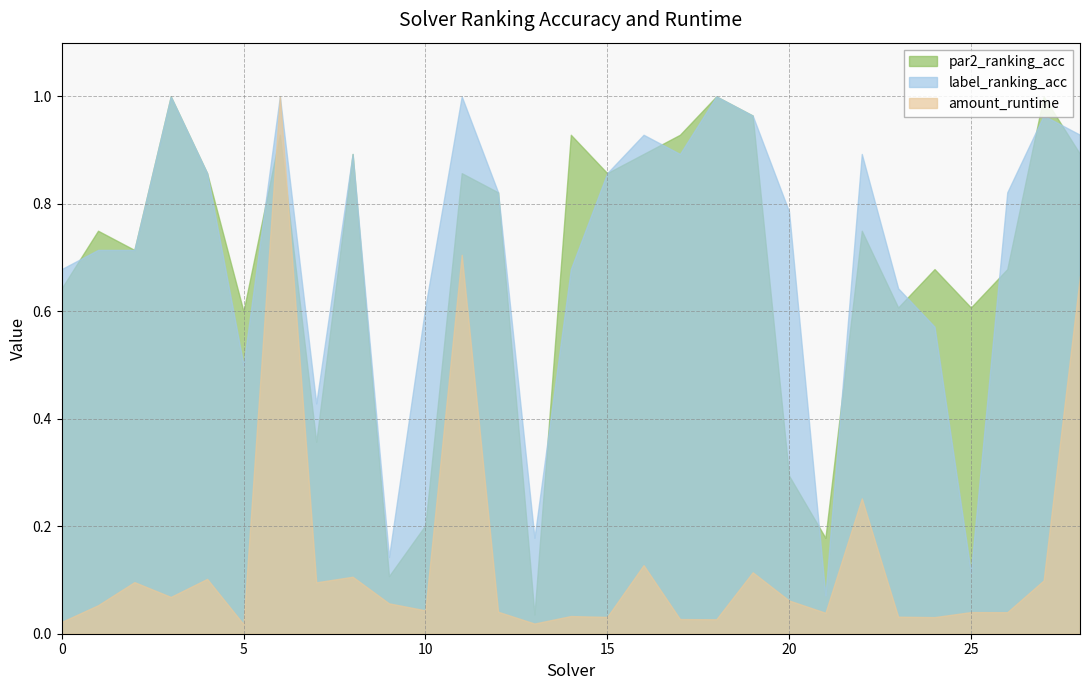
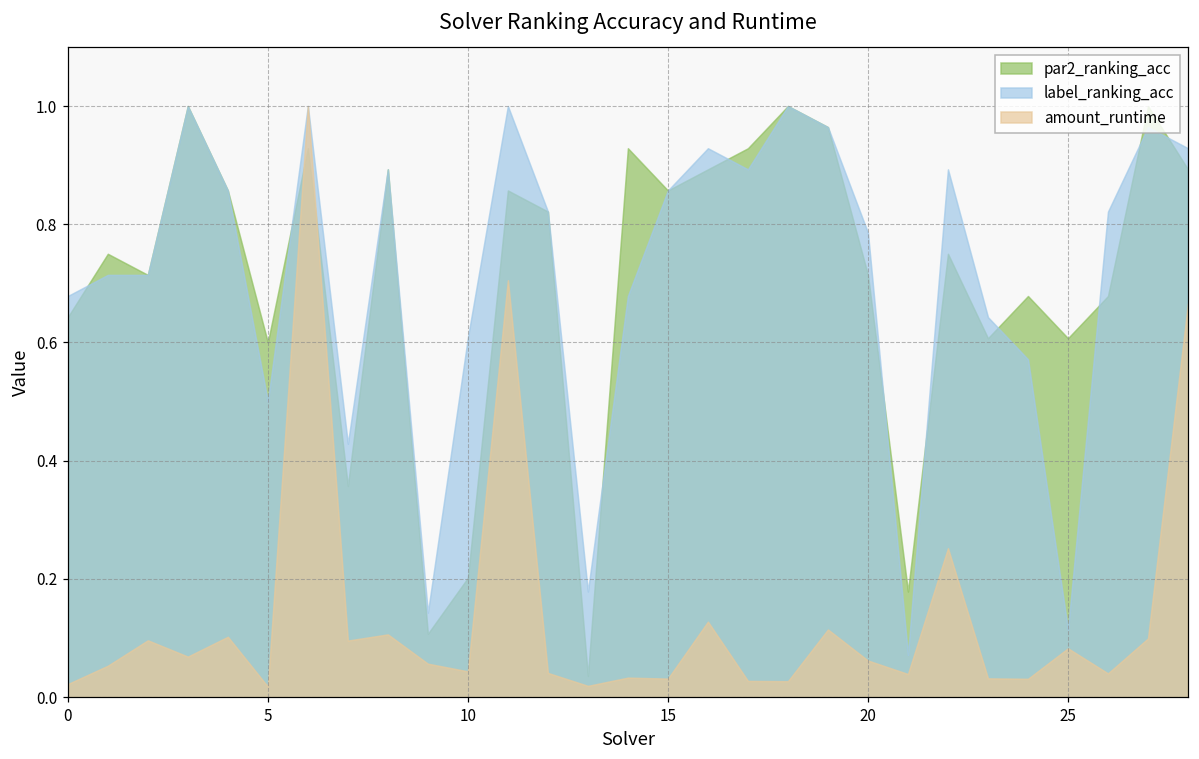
  {
    "par2_ranking_acc": {
      "0": 0.64,
      "5": 0.60,
      "10": 0.20,
-     "20": 0.29,
+     "20": 0.71,
      "25": 0.61
    },
    "label_ranking_acc": {
      "0": 0.68,
      "5": 0.50,
      "10": 0.61,
      "20": 0.79,
      "25": 0.11
    },
    "amount_runtime": {
      "0": 0.02,
      "5": 0.02,
      "10": 0.04,
      "15": 0.03,
      "20": 0.06,
-     "25": 0.04
+     "25": 0.08
    }
  }
